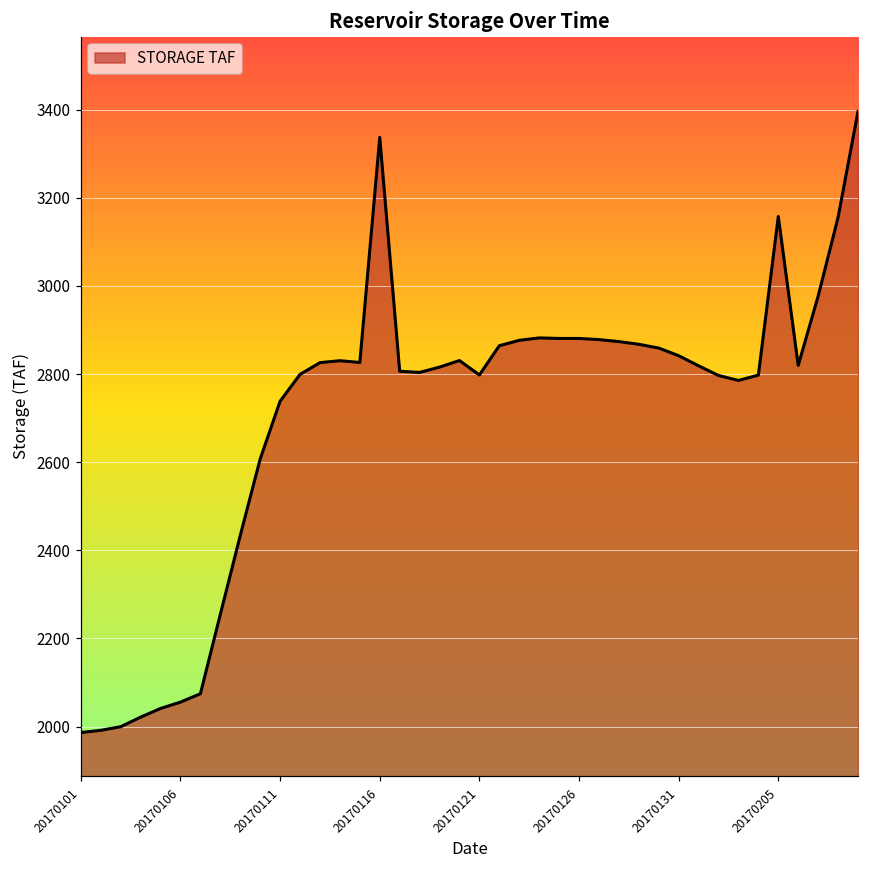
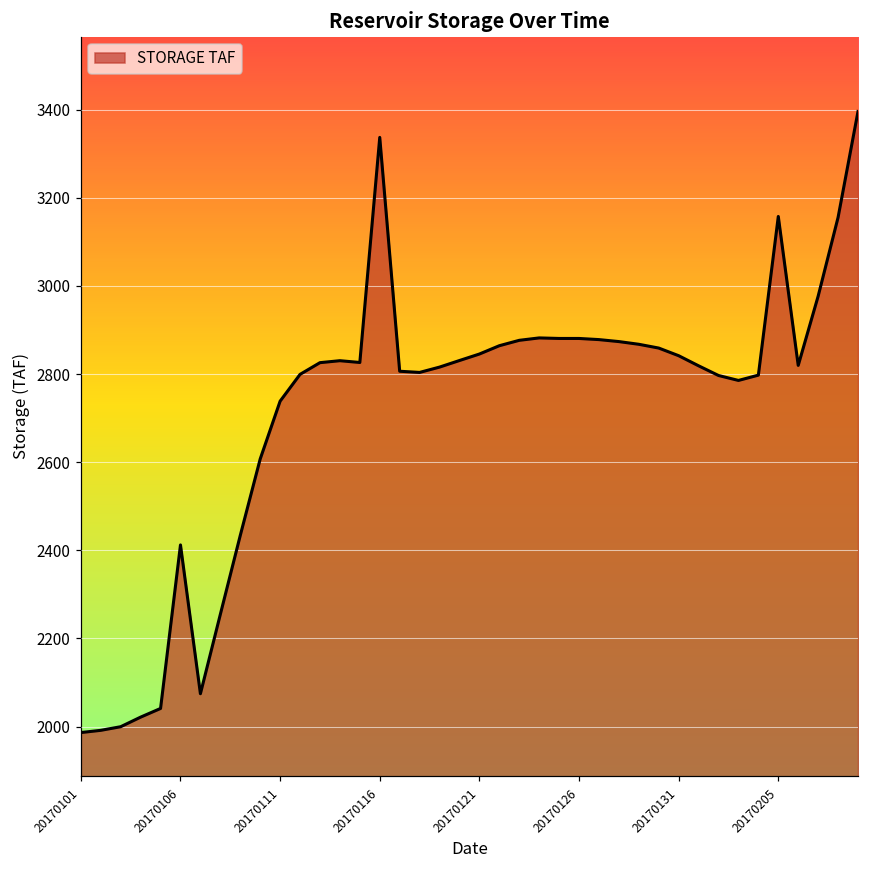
  {
    "20170101": 1990,
-   "20170106": 2060,
+   "20170106": 2410,
    "20170111": 2740,
    "20170116": 3340,
-   "20170121": 2800,
+   "20170121": 2850,
    "20170126": 2880,
    "20170131": 2840,
    "20170205": 3160
  }
